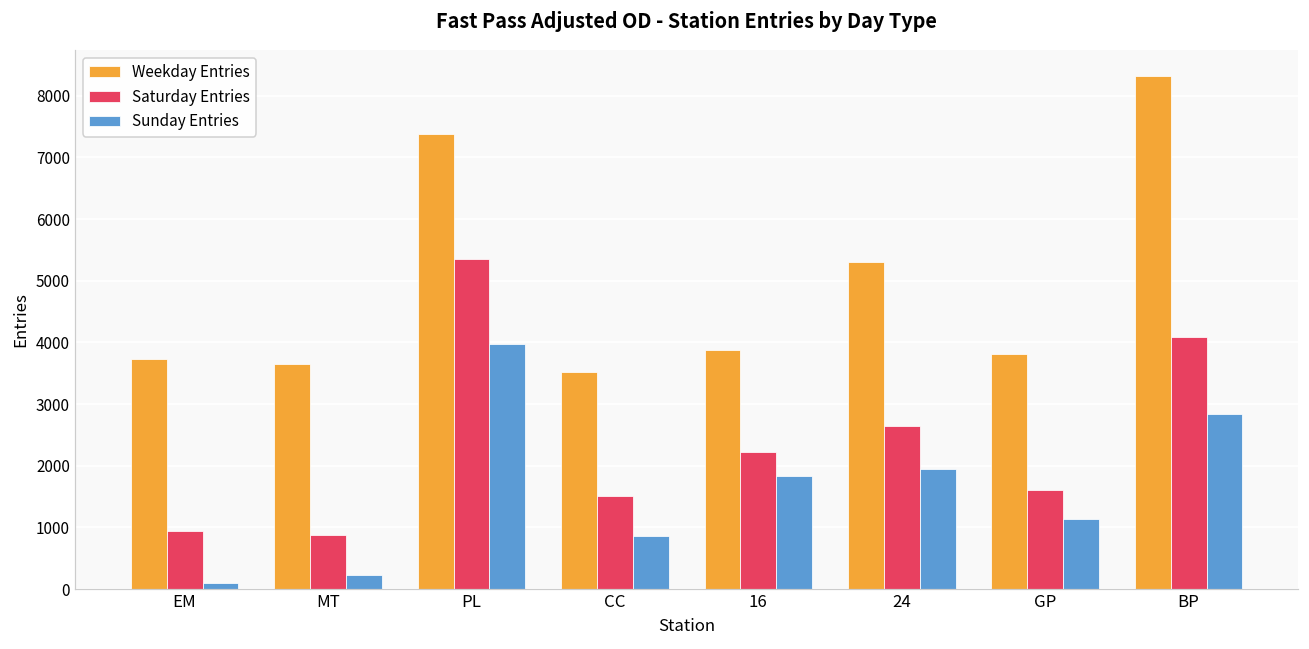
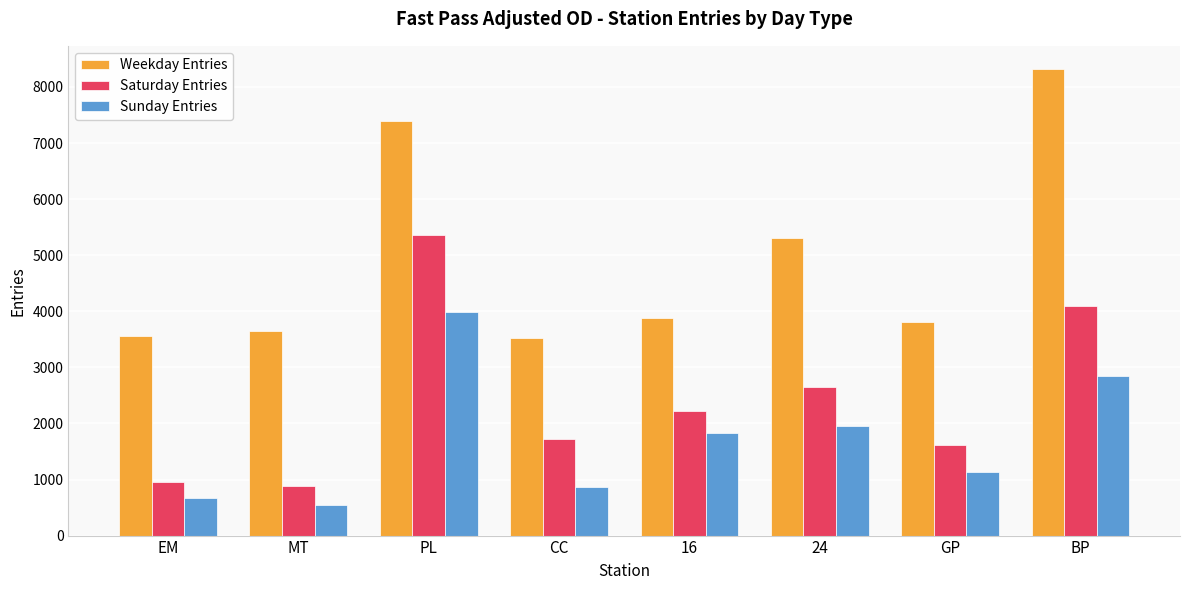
  {
    "Weekday Entries": {
-     "EM": 3700,
+     "EM": 3600,
      "MT": 3600,
      "PL": 7400,
      "CC": 3500,
      "16": 3900,
      "24": 5300,
      "GP": 3800,
      "BP": 8300
    },
    "Saturday Entries": {
      "EM": 900,
      "MT": 900,
      "PL": 5400,
-     "CC": 1500,
+     "CC": 1700,
      "16": 2200,
      "24": 2600,
      "GP": 1600,
      "BP": 4100
    },
    "Sunday Entries": {
-     "EM": 100,
-     "MT": 200,
+     "EM": 700,
+     "MT": 500,
      "PL": 4000,
      "CC": 900,
      "16": 1800,
      "24": 2000,
      "GP": 1100,
      "BP": 2800
    }
  }
